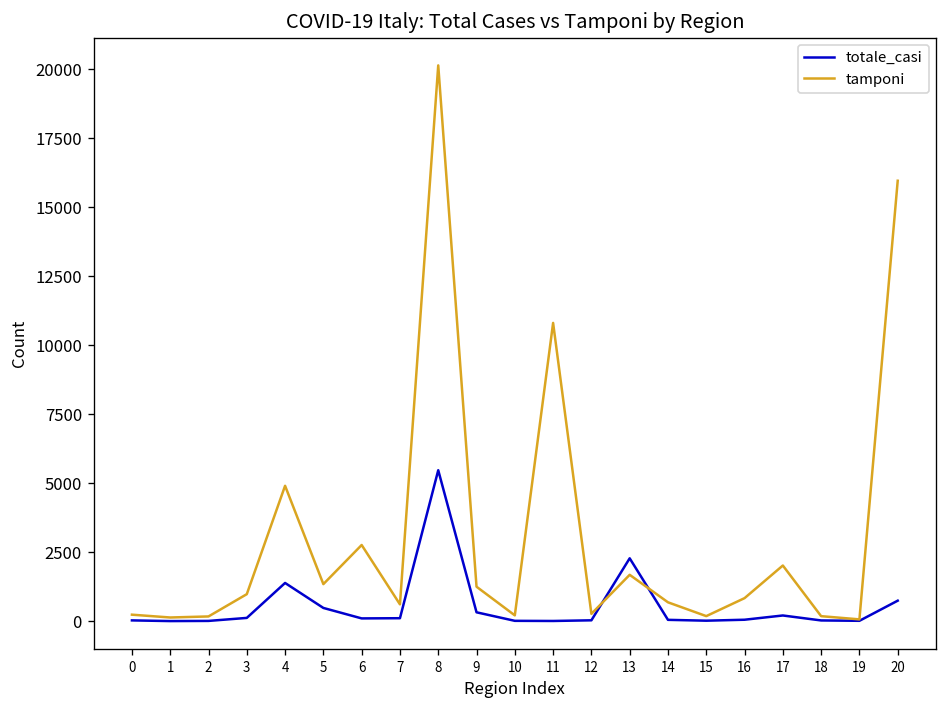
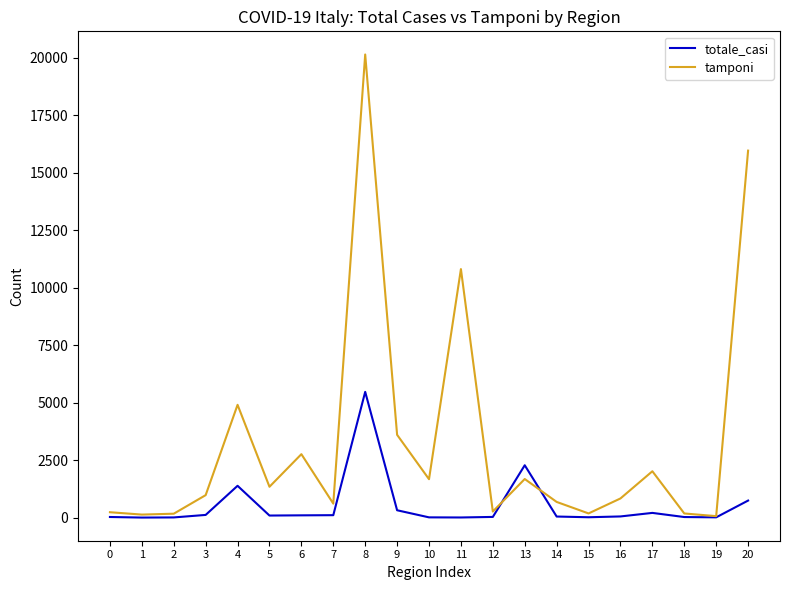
  {
    "totale_casi": {
      "0": 0,
      "1": 0,
      "2": 0,
      "3": 100,
      "4": 1400,
-     "5": 500,
+     "5": 100,
      "6": 100,
      "7": 100,
      "8": 5500,
      "9": 300,
      "10": 0,
      "11": 0,
      "12": 0,
      "13": 2300,
      "14": 100,
      "15": 0,
      "16": 100,
      "17": 200,
      "18": 0,
      "20": 700
    },
    "tamponi": {
      "0": 200,
      "1": 100,
      "2": 200,
      "3": 1000,
      "4": 4900,
      "5": 1300,
      "6": 2800,
      "7": 600,
      "8": 20100,
-     "9": 1300,
-     "10": 200,
+     "9": 3600,
+     "10": 1700,
      "11": 10800,
      "12": 300,
      "13": 1700,
      "14": 700,
      "15": 200,
      "16": 800,
      "17": 2000,
      "18": 200,
      "20": 16000
    }
  }
